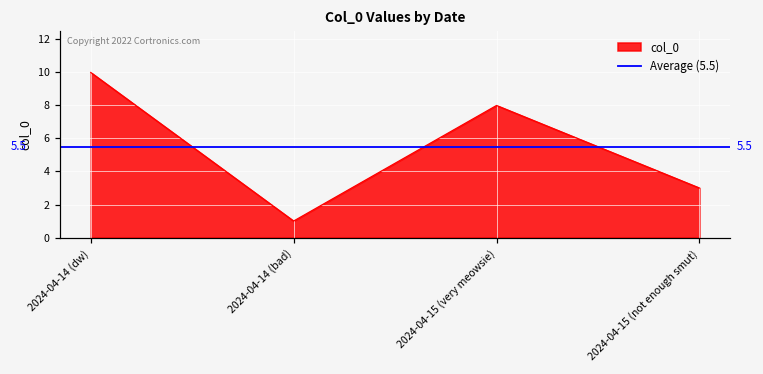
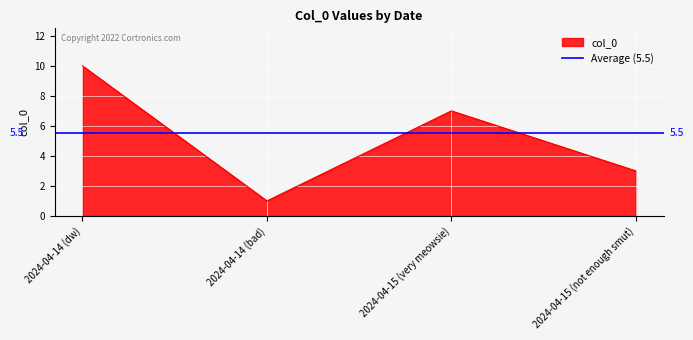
  {
    "2024-04-14 (bad)": 1,
-   "2024-04-15 (very meowsie)": 8,
+   "2024-04-15 (very meowsie)": 7,
    "2024-04-15 (not enough smut)": 3
  }
